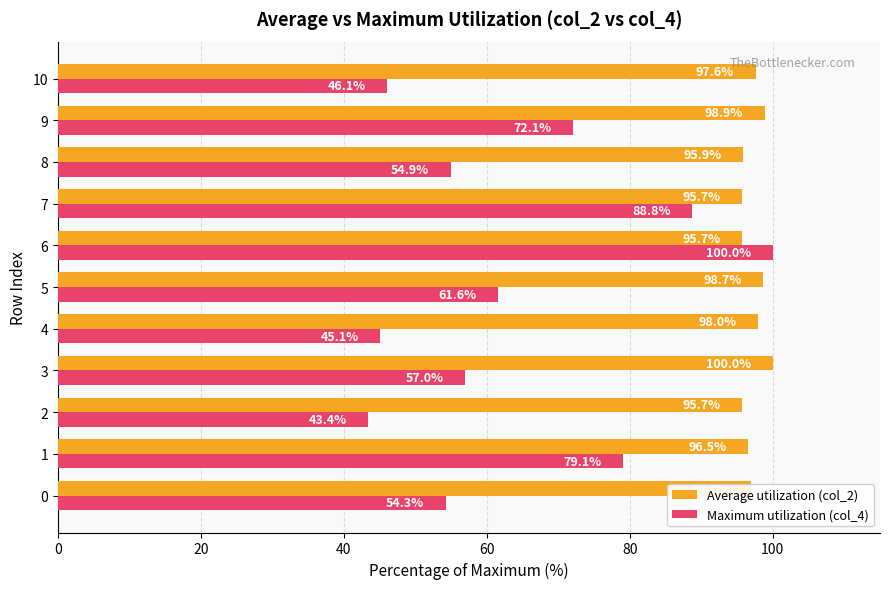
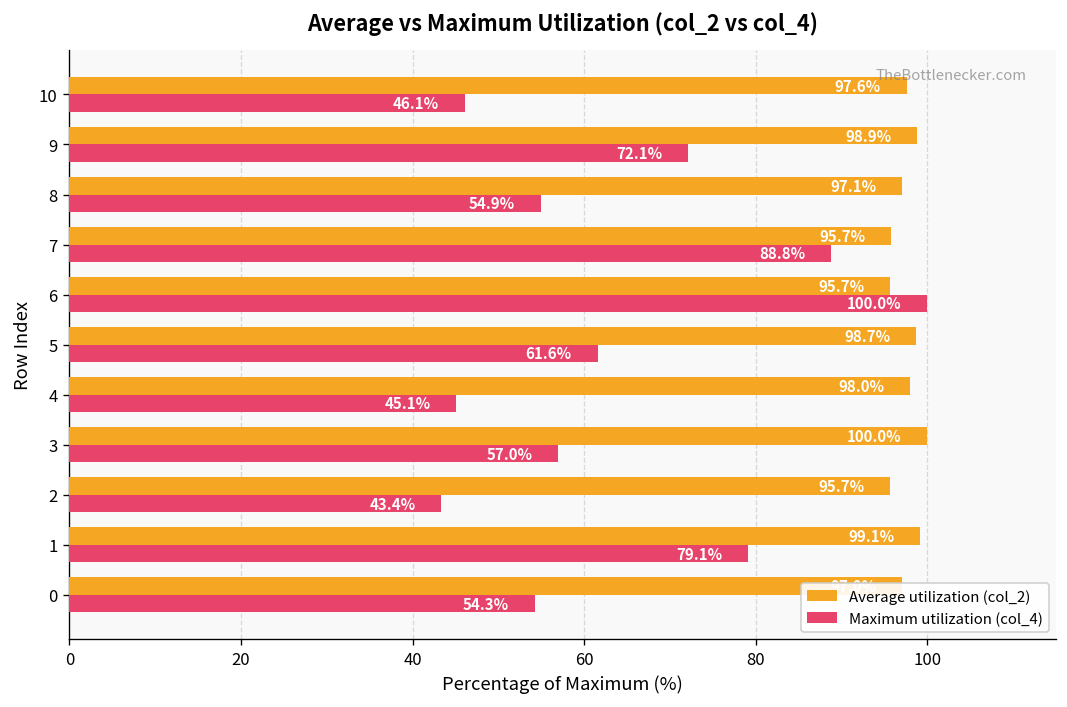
  {
    "Average utilization (col_2)": {
      "10": "97.6%",
      "9": "98.9%",
-     "8": "95.9%",
+     "8": "97.1%",
      "7": "95.7%",
      "6": "95.7%",
      "5": "98.7%",
      "4": "98.0%",
      "3": "100.0%",
      "2": "95.7%",
-     "1": "96.5%"
+     "1": "99.1%"
    },
    "Maximum utilization (col_4)": {
      "10": "46.1%",
      "9": "72.1%",
      "8": "54.9%",
      "7": "88.8%",
      "6": "100.0%",
      "5": "61.6%",
      "4": "45.1%",
      "3": "57.0%",
      "2": "43.4%",
      "1": "79.1%",
      "0": "54.3%"
    }
  }
